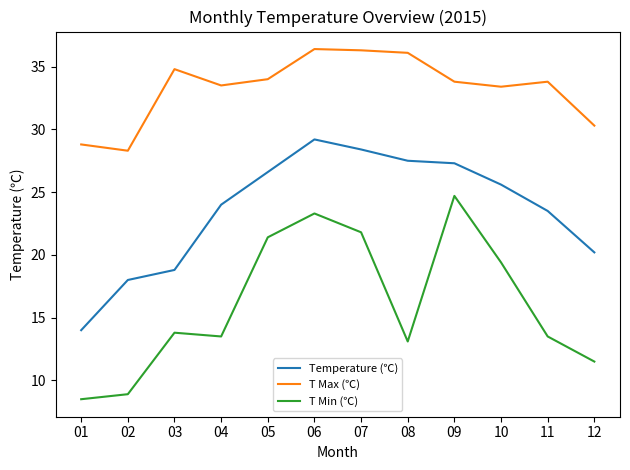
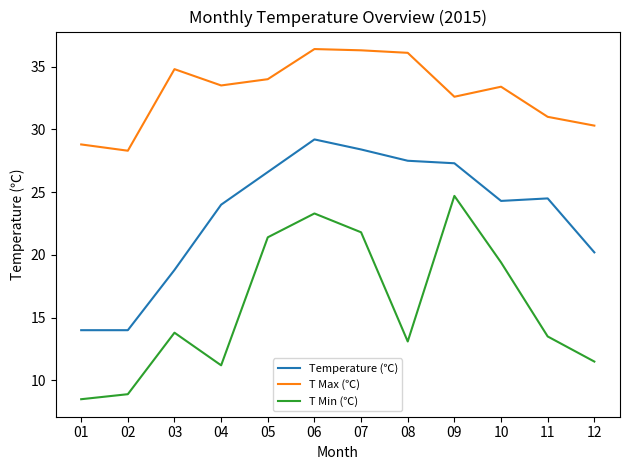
  {
    "Temperature (℃)": {
      "01": 14.0,
-     "02": 18,
+     "02": 14,
      "03": 18.8,
      "04": 24.0,
      "05": 26.6,
      "06": 29.2,
      "07": 28.4,
      "08": 27.5,
      "09": 27.3,
-     "10": 25.6,
-     "11": 23.5,
+     "10": 24.3,
+     "11": 24.5,
      "12": 20.2
    },
    "T Max (℃)": {
      "01": 28.8,
      "02": 28.3,
      "03": 34.8,
      "04": 33.5,
      "05": 34.0,
      "06": 36.4,
      "07": 36.3,
      "08": 36.1,
-     "09": 33.8,
+     "09": 32.6,
      "10": 33.4,
-     "11": 33.8,
+     "11": 31.0,
      "12": 30.3
    },
    "T Min (℃)": {
      "01": 8.5,
      "02": 8.9,
      "03": 13.8,
-     "04": 13.5,
+     "04": 11.2,
      "05": 21.4,
      "06": 23.3,
      "07": 21.8,
      "08": 13.1,
      "09": 24.7,
      "10": 19.4,
      "11": 13.5,
      "12": 11.5
    }
  }
